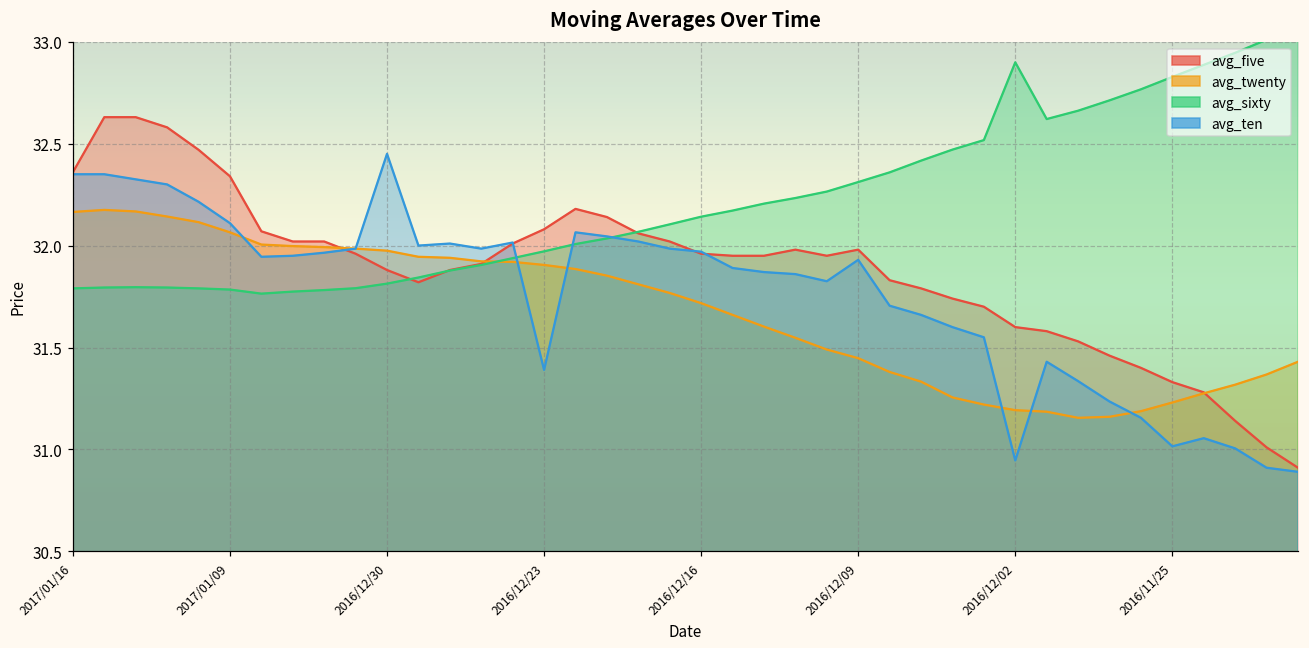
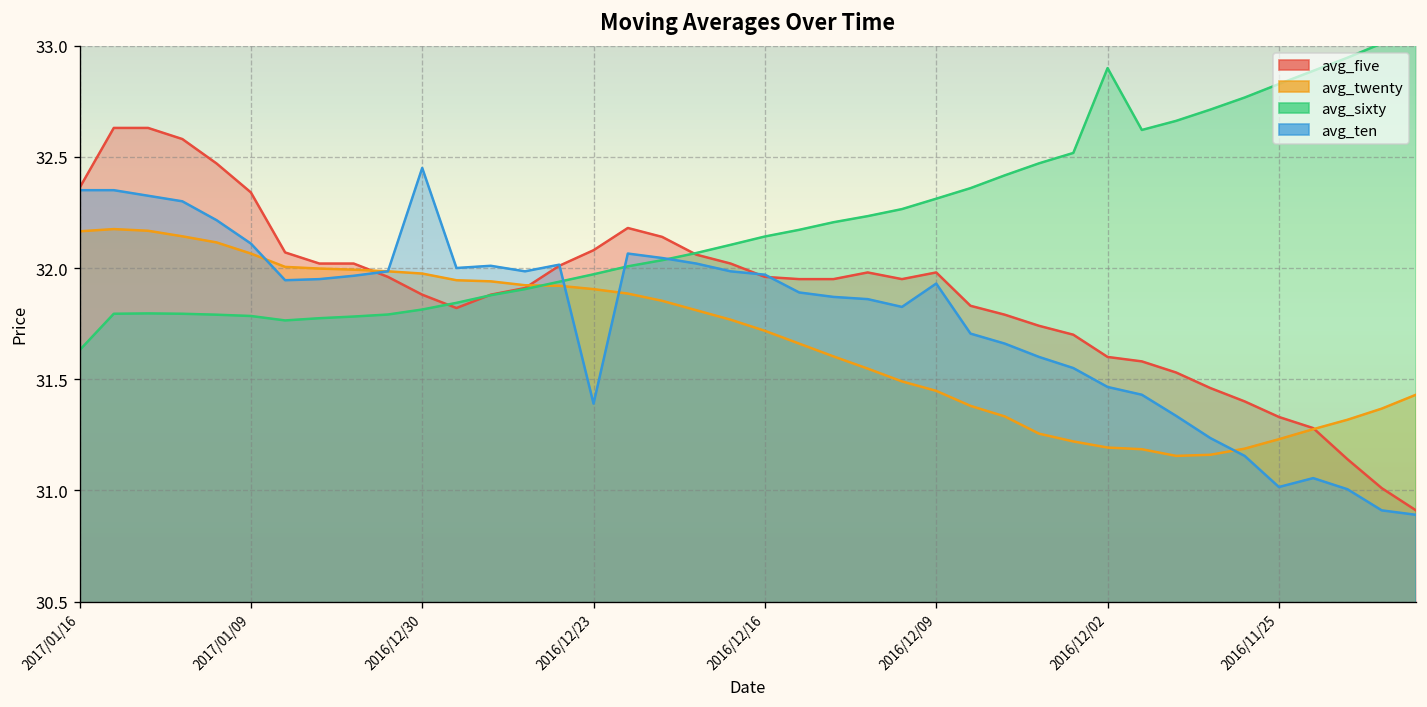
  {
    "avg_sixty": {
-     "2017/01/16": 31.79,
+     "2017/01/16": 31.63,
      "2017/01/09": 31.78,
      "2016/12/30": 31.81,
      "2016/12/23": 31.97,
      "2016/12/16": 32.14,
      "2016/12/09": 32.31,
      "2016/12/02": 32.90
    },
    "avg_ten": {
      "2017/01/09": 32.11,
      "2016/12/30": 32.45,
      "2016/12/23": 31.39,
      "2016/12/09": 31.93,
-     "2016/12/02": 30.95,
+     "2016/12/02": 31.47,
      "2016/11/25": 31.02
    }
  }
